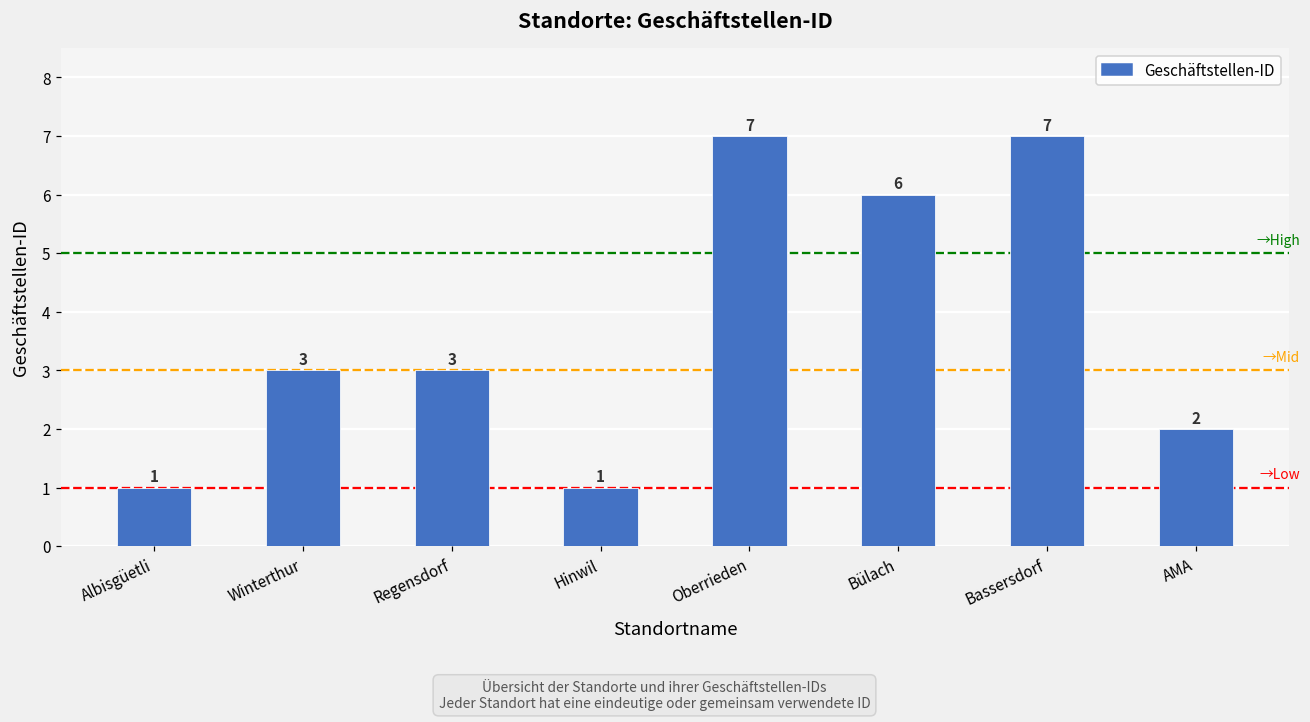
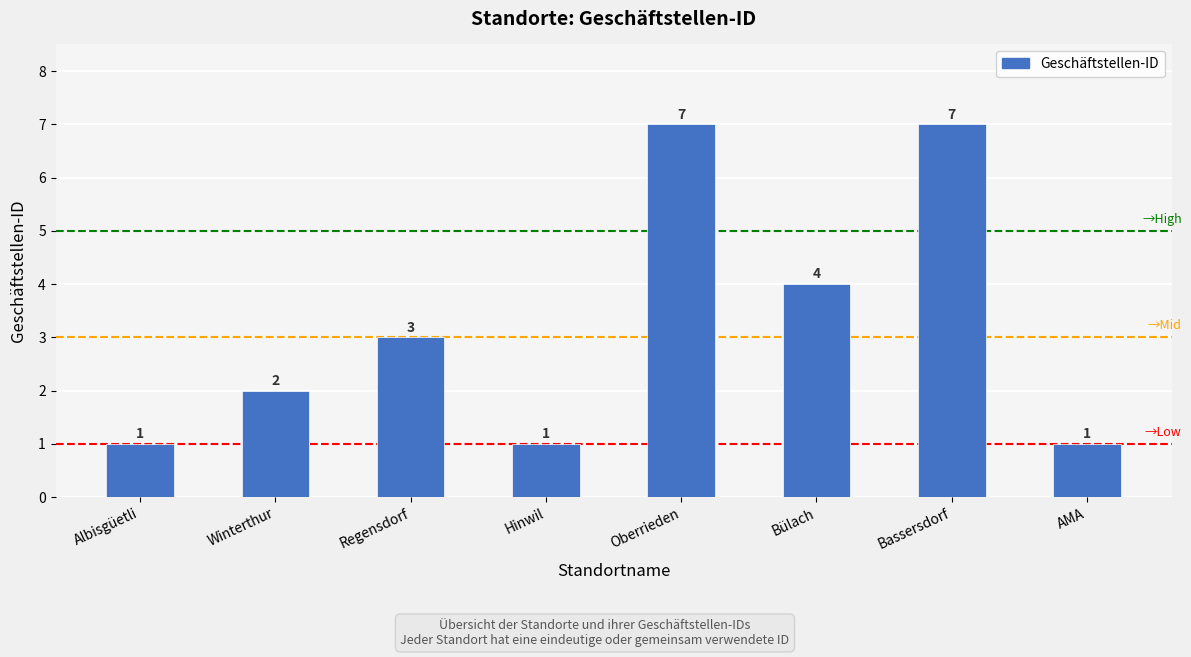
  {
    "Albisgüetli": 1,
-   "Winterthur": 3,
+   "Winterthur": 2,
    "Regensdorf": 3,
    "Hinwil": 1,
    "Oberrieden": 7,
-   "Bülach": 6,
+   "Bülach": 4,
    "Bassersdorf": 7,
-   "AMA": 2
+   "AMA": 1
  }
